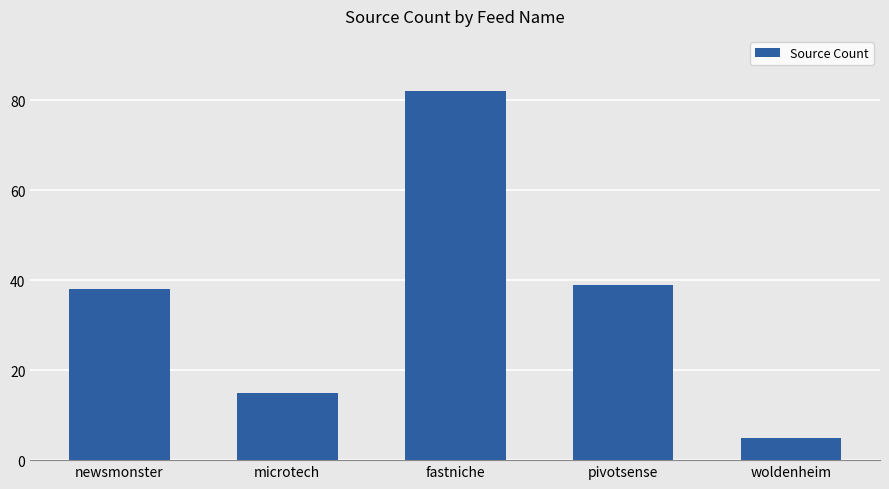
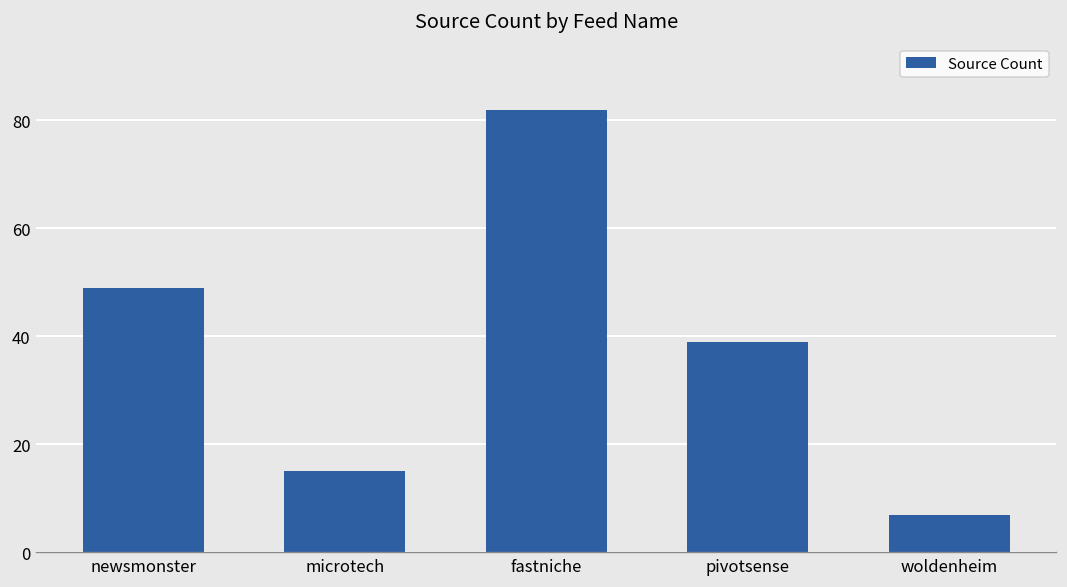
  {
-   "newsmonster": 38,
+   "newsmonster": 49,
    "microtech": 15,
    "fastniche": 82,
    "pivotsense": 39,
-   "woldenheim": 5
+   "woldenheim": 7
  }
